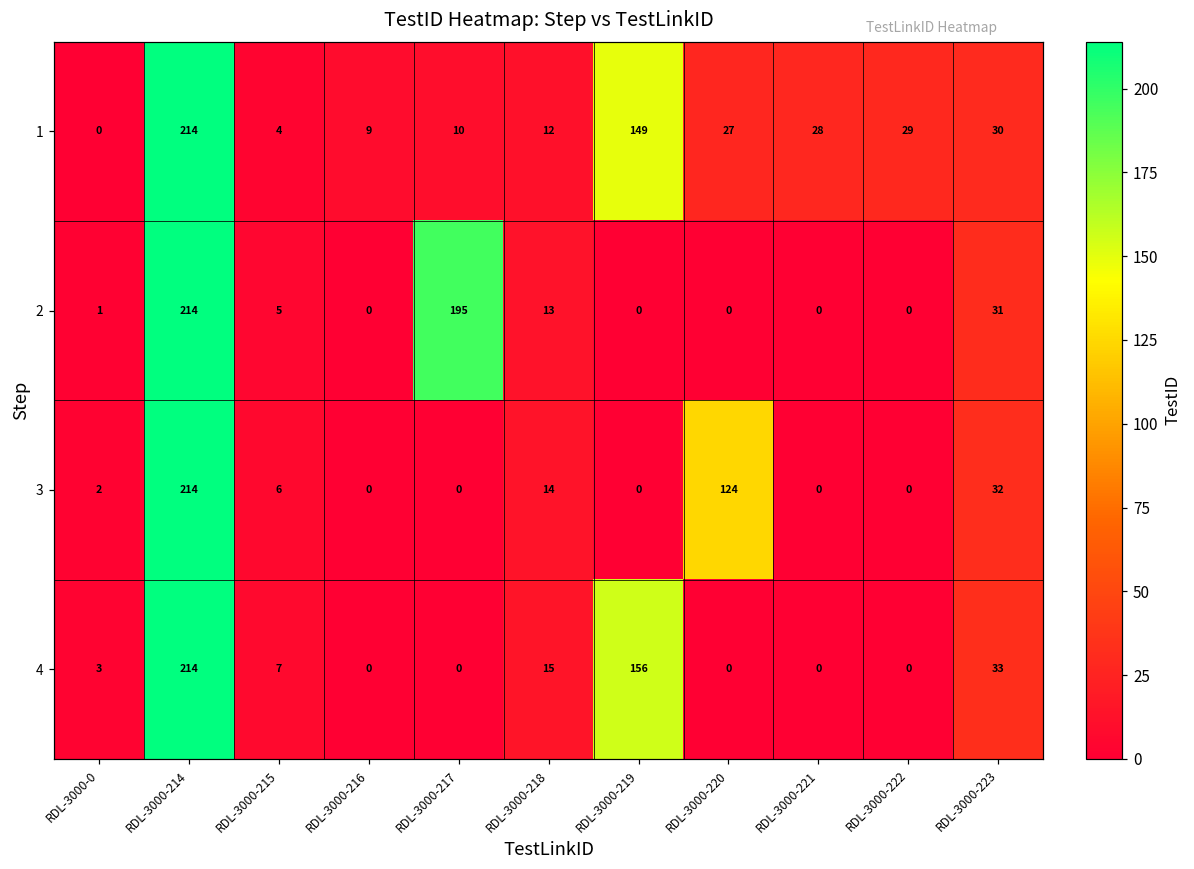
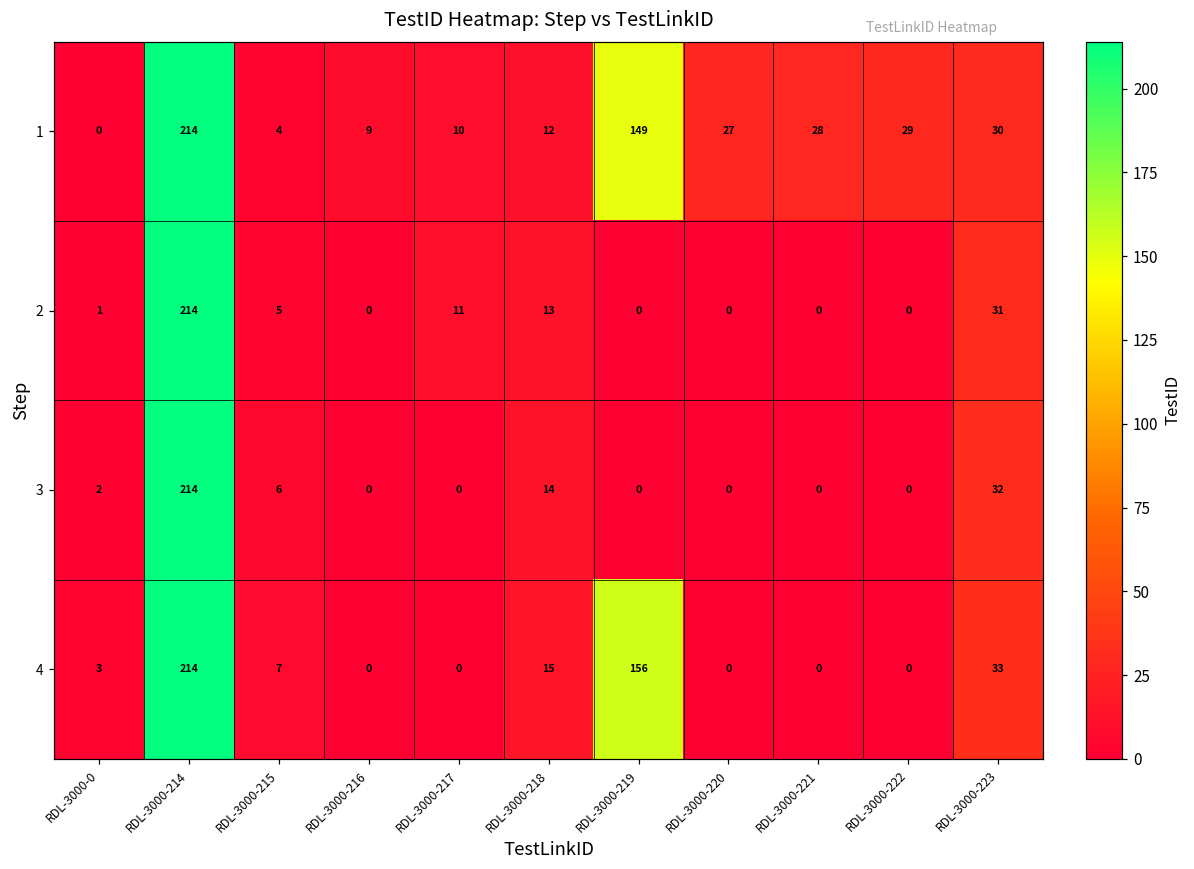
  {
    "1": {
      "RDL-3000-0": 0,
      "RDL-3000-214": 214,
      "RDL-3000-215": 4,
      "RDL-3000-216": 9,
      "RDL-3000-217": 10,
      "RDL-3000-218": 12,
      "RDL-3000-219": 149,
      "RDL-3000-220": 27,
      "RDL-3000-221": 28,
      "RDL-3000-222": 29,
      "RDL-3000-223": 30
    },
    "2": {
      "RDL-3000-0": 1,
      "RDL-3000-214": 214,
      "RDL-3000-215": 5,
      "RDL-3000-216": 0,
-     "RDL-3000-217": 195,
+     "RDL-3000-217": 11,
      "RDL-3000-218": 13,
      "RDL-3000-219": 0,
      "RDL-3000-220": 0,
      "RDL-3000-221": 0,
      "RDL-3000-222": 0,
      "RDL-3000-223": 31
    },
    "3": {
      "RDL-3000-0": 2,
      "RDL-3000-214": 214,
      "RDL-3000-215": 6,
      "RDL-3000-216": 0,
      "RDL-3000-217": 0,
      "RDL-3000-218": 14,
      "RDL-3000-219": 0,
-     "RDL-3000-220": 124,
+     "RDL-3000-220": 0,
      "RDL-3000-221": 0,
      "RDL-3000-222": 0,
      "RDL-3000-223": 32
    },
    "4": {
      "RDL-3000-0": 3,
      "RDL-3000-214": 214,
      "RDL-3000-215": 7,
      "RDL-3000-216": 0,
      "RDL-3000-217": 0,
      "RDL-3000-218": 15,
      "RDL-3000-219": 156,
      "RDL-3000-220": 0,
      "RDL-3000-221": 0,
      "RDL-3000-222": 0,
      "RDL-3000-223": 33
    }
  }
